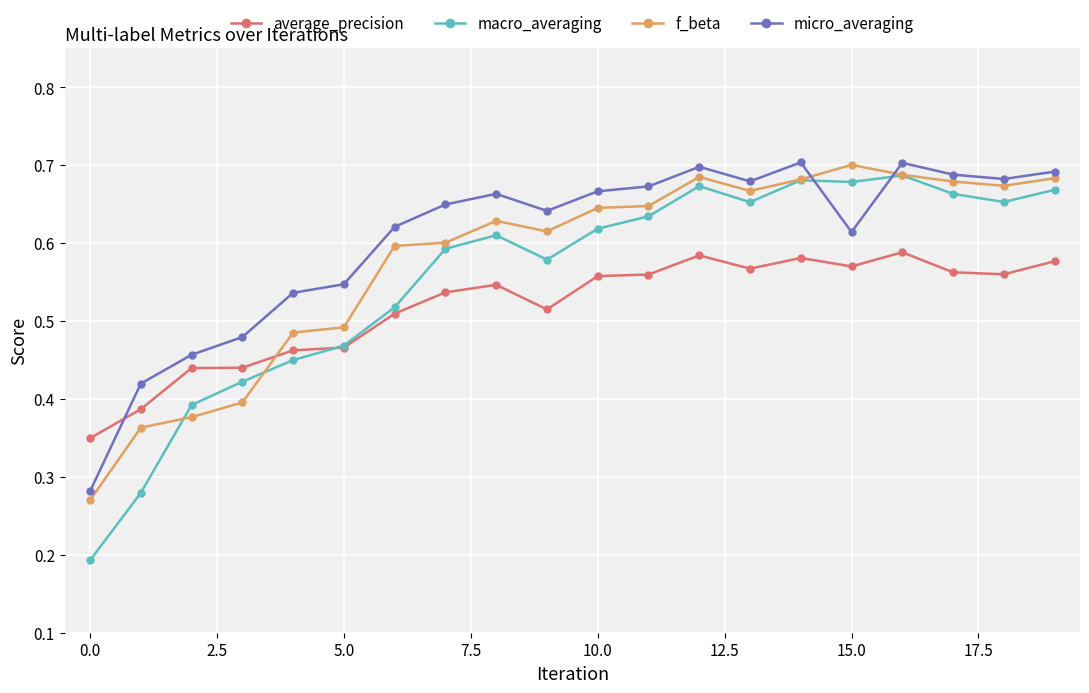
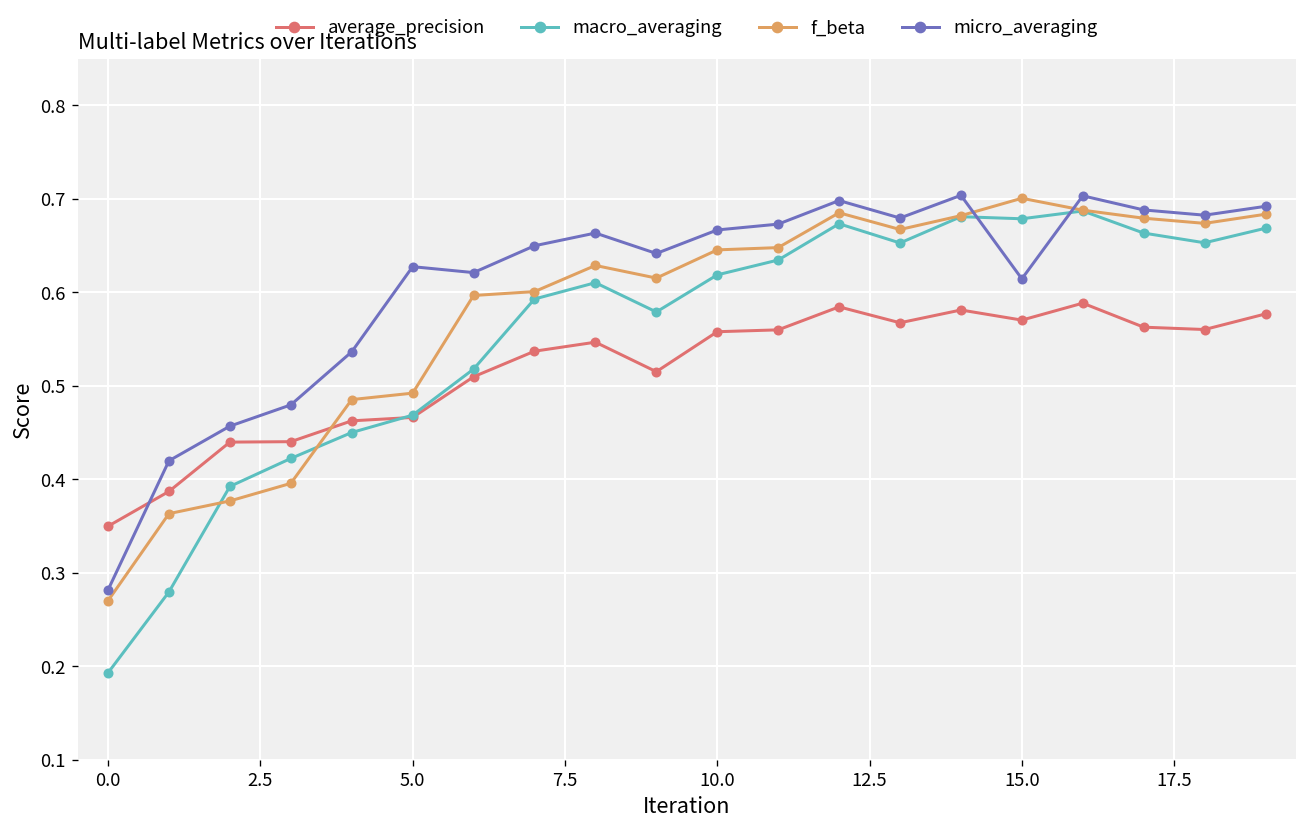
  {
    "macro_averaging": {
      "0.0": 0.19,
      "10.0": 0.62,
      "15.0": 0.68
    },
    "micro_averaging": {
      "0.0": 0.28,
-     "5.0": 0.55,
+     "5.0": 0.63,
      "10.0": 0.67,
      "15.0": 0.61
    }
  }
